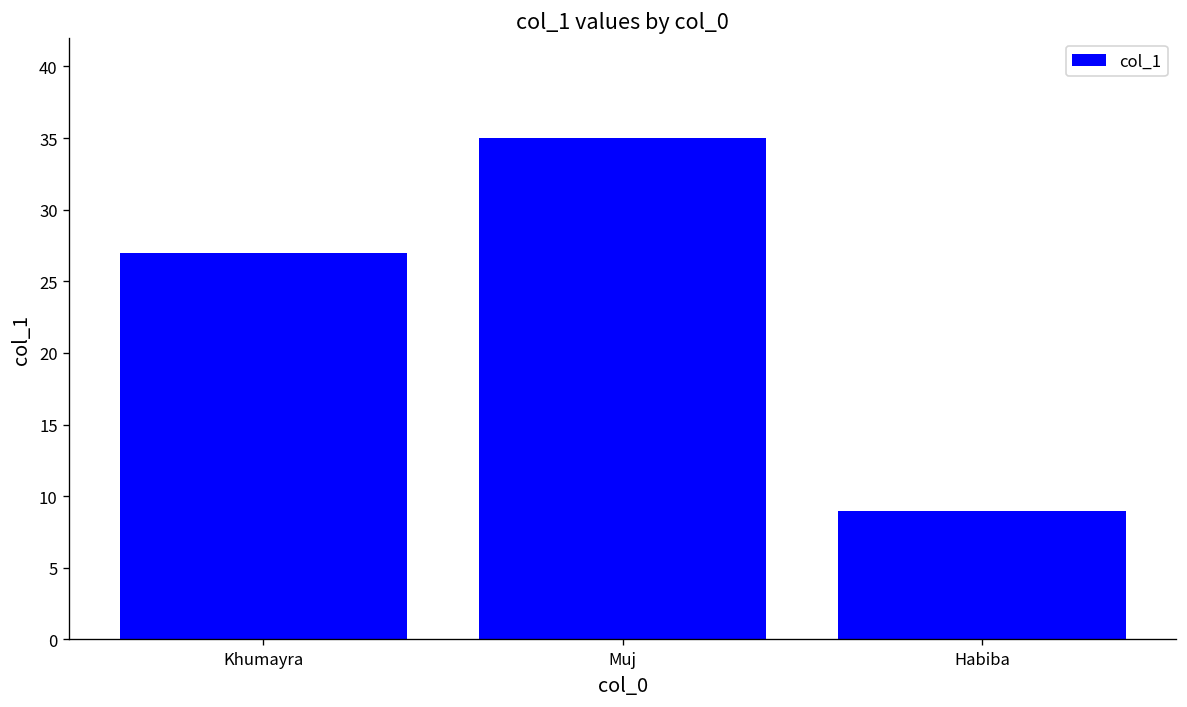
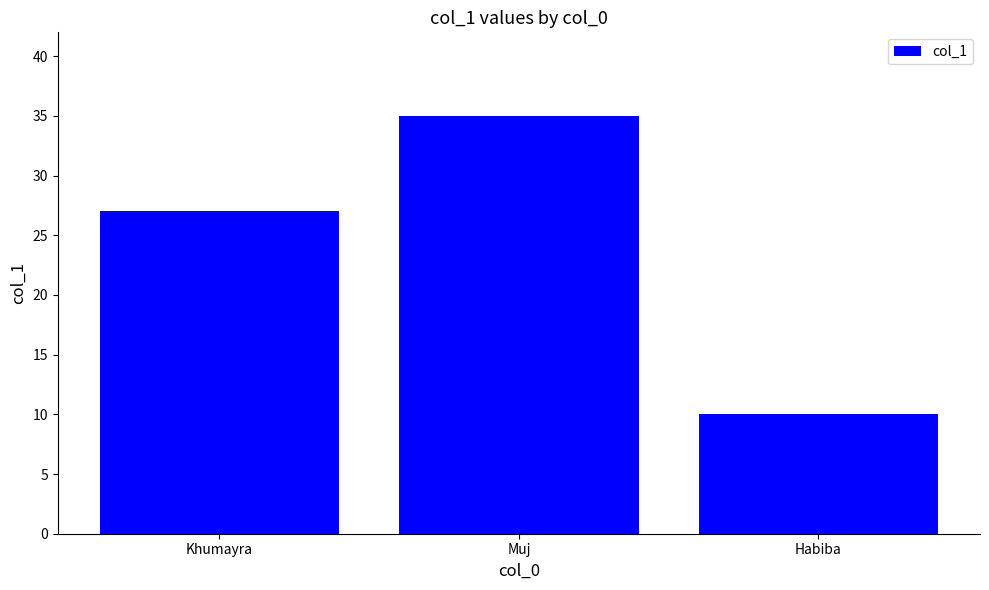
  {
    "Khumayra": 27,
    "Muj": 35,
-   "Habiba": 9
+   "Habiba": 10
  }
